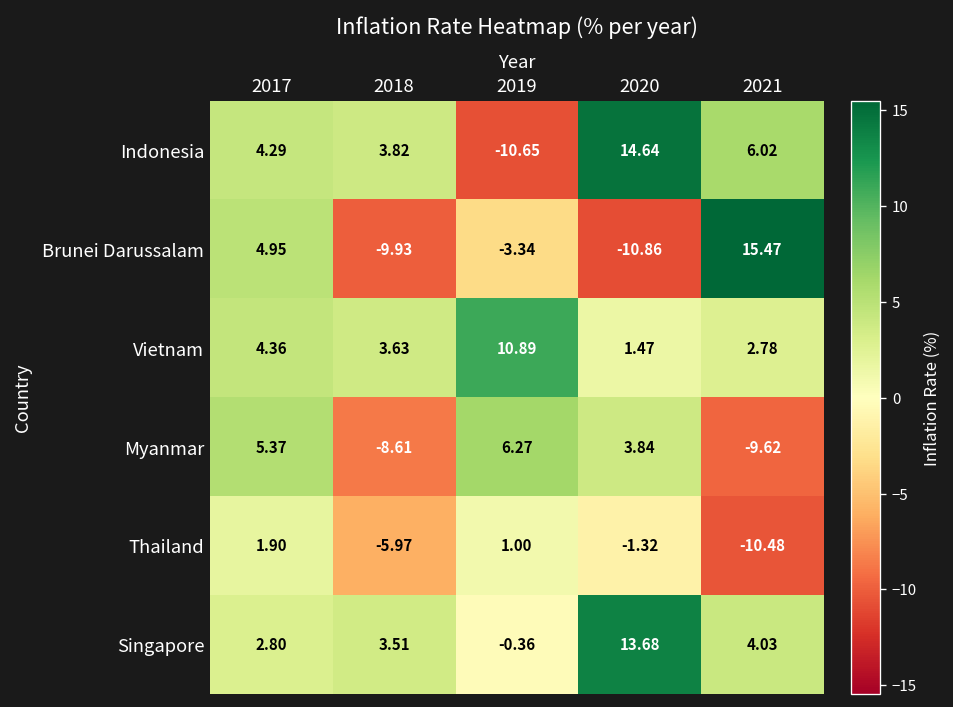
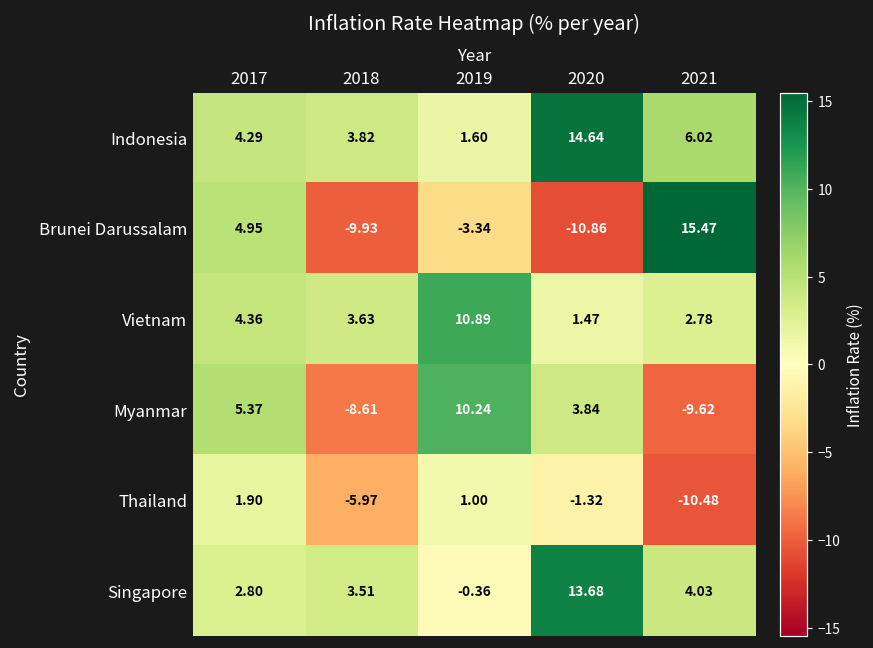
  {
    "Indonesia": {
      "2017": 4.29,
      "2018": 3.82,
-     "2019": -10.65,
+     "2019": 1.60,
      "2020": 14.64,
      "2021": 6.02
    },
    "Brunei Darussalam": {
      "2017": 4.95,
      "2018": -9.93,
      "2019": -3.34,
      "2020": -10.86,
      "2021": 15.47
    },
    "Vietnam": {
      "2017": 4.36,
      "2018": 3.63,
      "2019": 10.89,
      "2020": 1.47,
      "2021": 2.78
    },
    "Myanmar": {
      "2017": 5.37,
      "2018": -8.61,
-     "2019": 6.27,
+     "2019": 10.24,
      "2020": 3.84,
      "2021": -9.62
    },
    "Thailand": {
      "2017": 1.90,
      "2018": -5.97,
      "2019": 1.00,
      "2020": -1.32,
      "2021": -10.48
    },
    "Singapore": {
      "2017": 2.80,
      "2018": 3.51,
      "2019": -0.36,
      "2020": 13.68,
      "2021": 4.03
    }
  }
